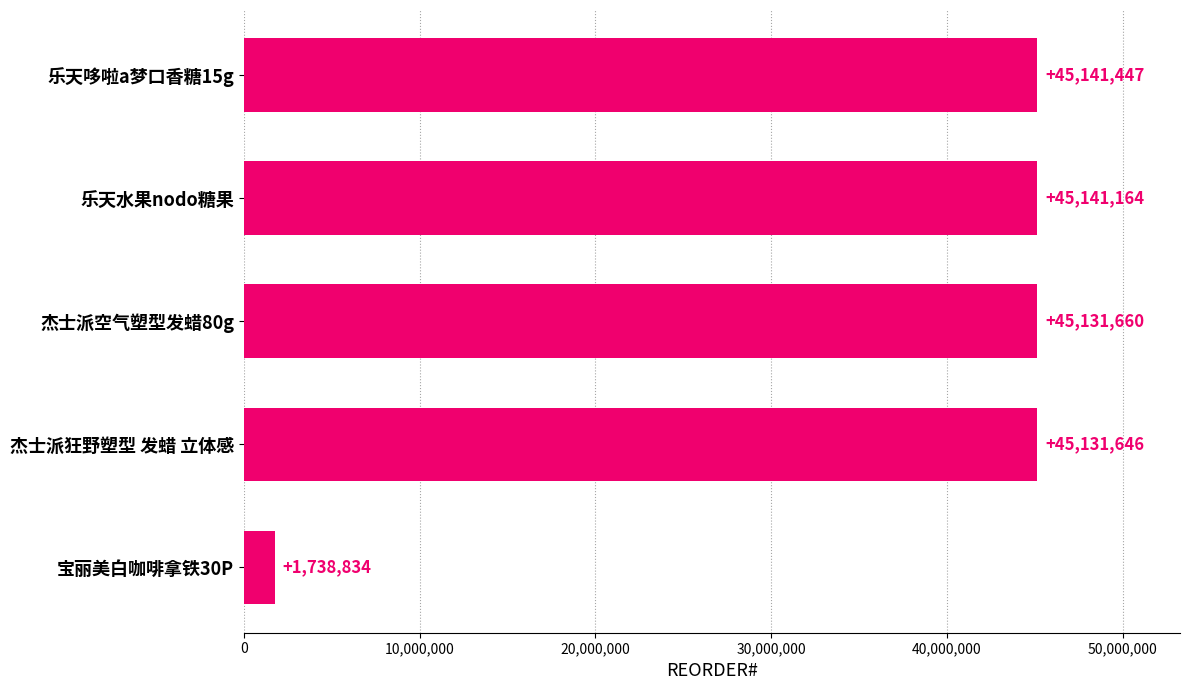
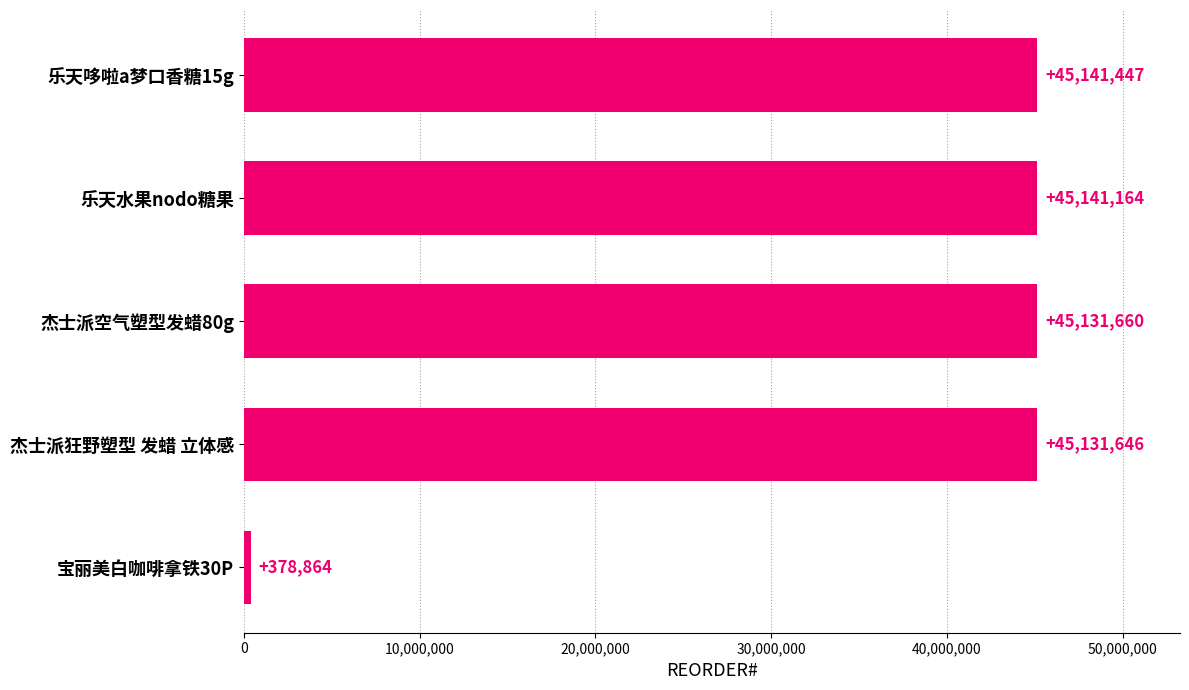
  {
    "乐天哆啦a梦口香糖15g": "+45,141,447",
    "乐天水果nodo糖果": "+45,141,164",
    "杰士派空气塑型发蜡80g": "+45,131,660",
    "杰士派狂野塑型 发蜡 立体感": "+45,131,646",
-   "宝丽美白咖啡拿铁30P": "+1,738,834"
+   "宝丽美白咖啡拿铁30P": "+378,864"
  }
